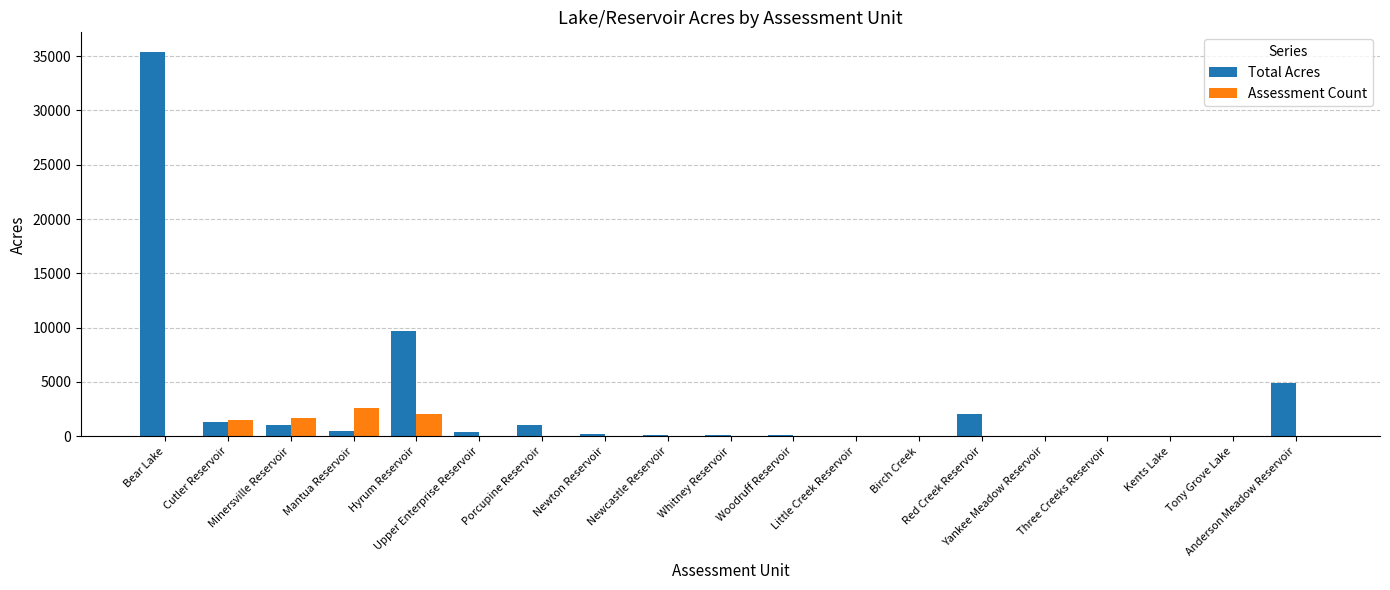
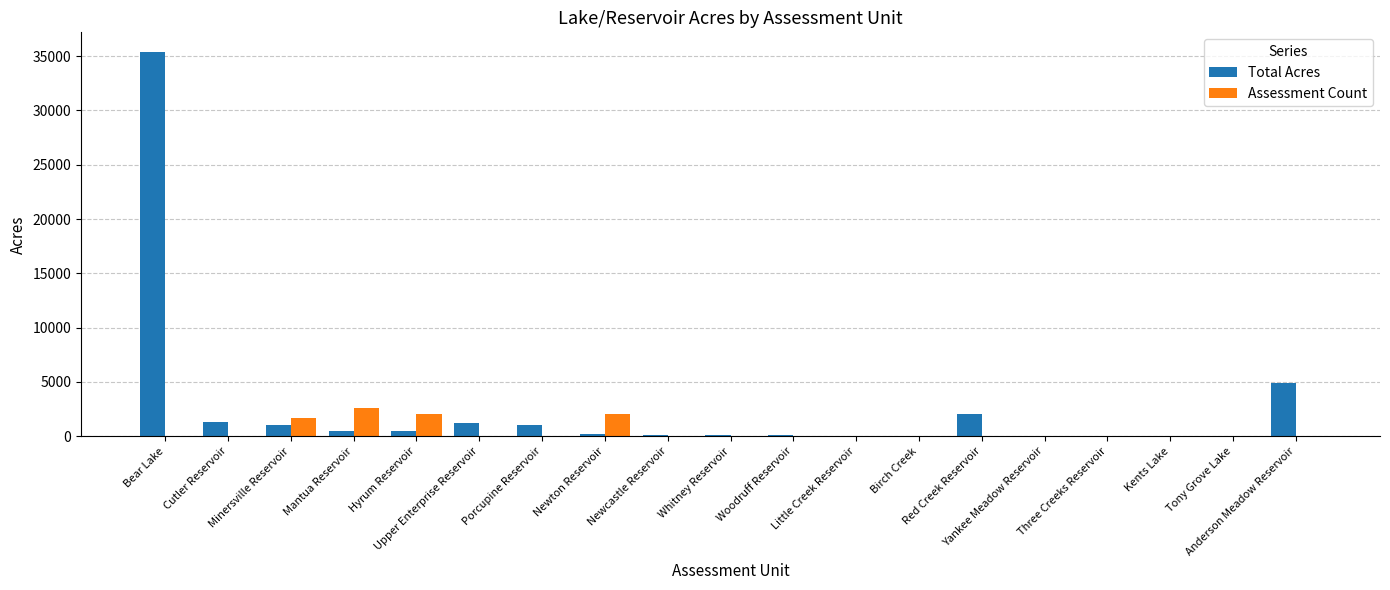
  {
    "Total Acres": {
      "Bear Lake": 35400,
      "Cutler Reservoir": 1400,
      "Minersville Reservoir": 1100,
      "Mantua Reservoir": 500,
-     "Hyrum Reservoir": 9700,
-     "Upper Enterprise Reservoir": 400,
+     "Hyrum Reservoir": 400,
+     "Upper Enterprise Reservoir": 1200,
      "Porcupine Reservoir": 1000,
      "Red Creek Reservoir": 2000,
      "Anderson Meadow Reservoir": 4900
    },
    "Assessment Count": {
-     "Cutler Reservoir": 1500,
+     "Cutler Reservoir": 0,
      "Minersville Reservoir": 1700,
      "Mantua Reservoir": 2600,
      "Hyrum Reservoir": 2000,
-     "Newton Reservoir": 0
+     "Newton Reservoir": 2000
    }
  }
